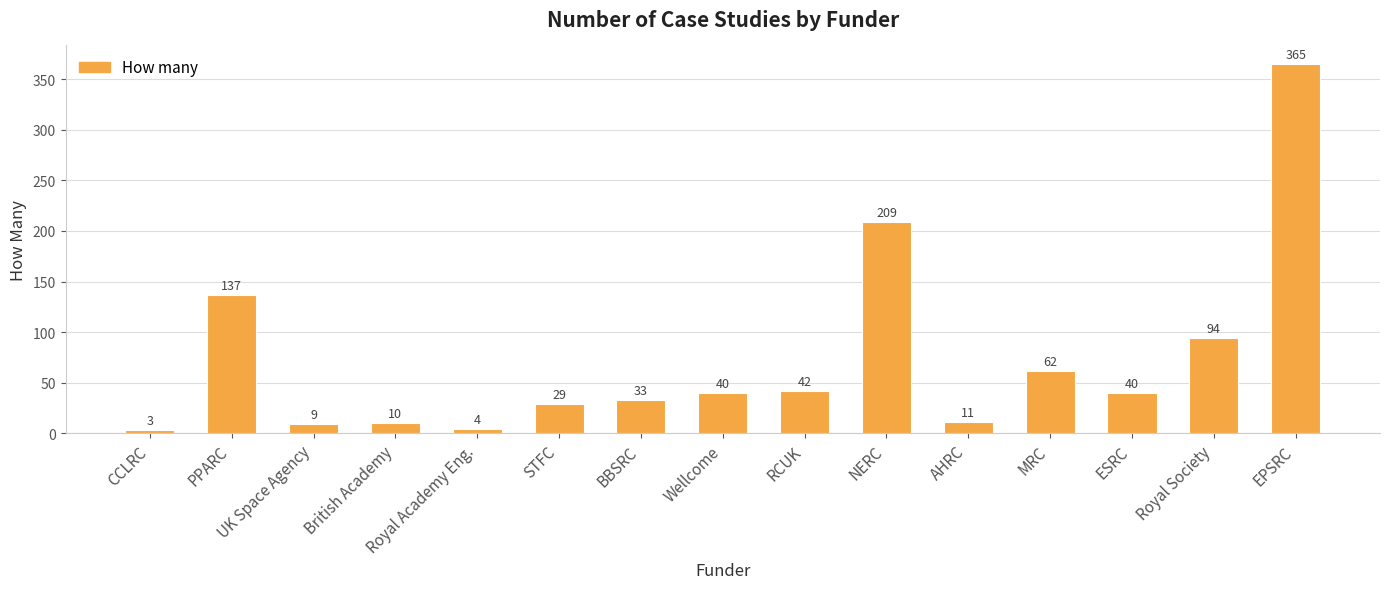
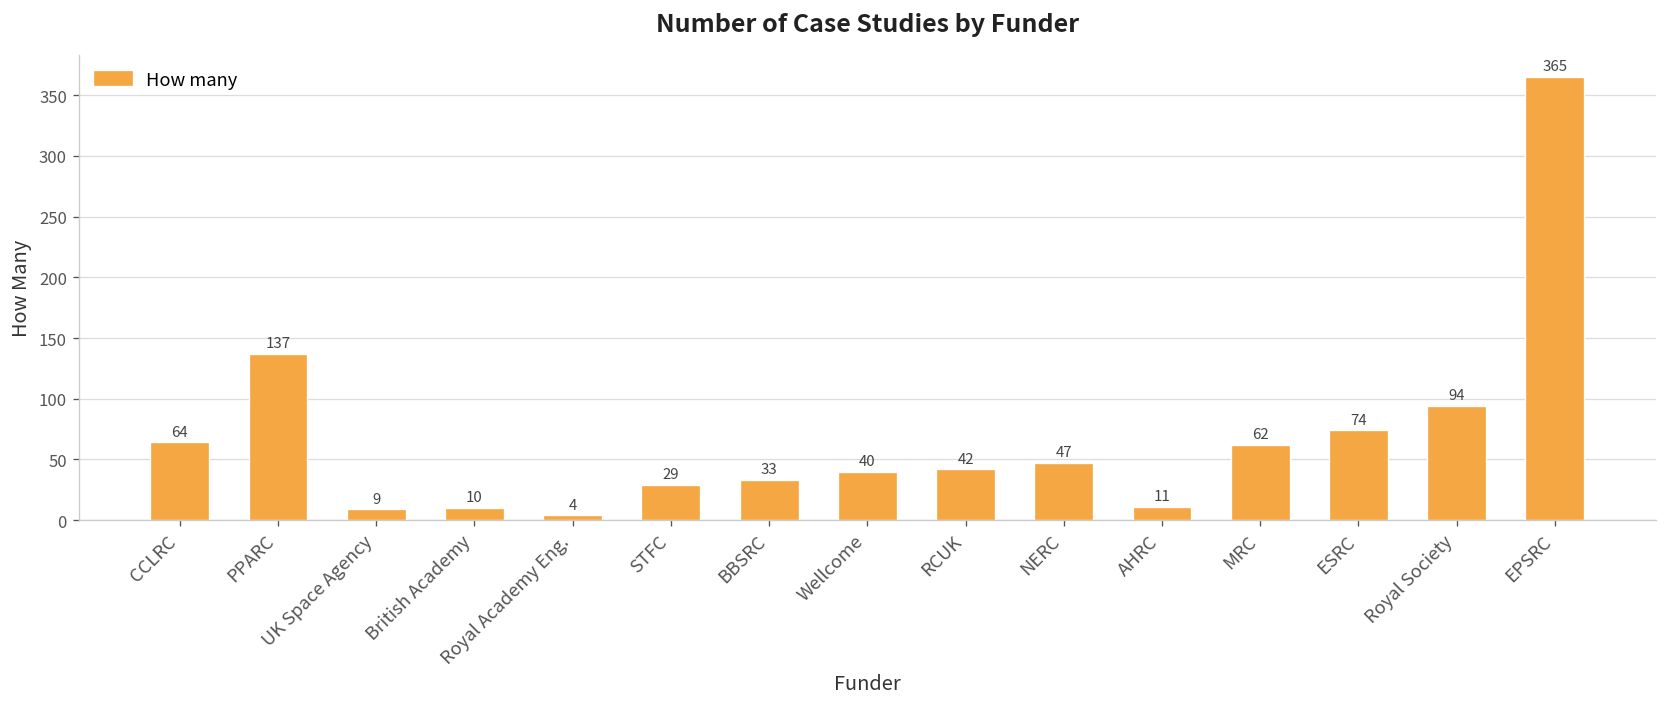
  {
-   "CCLRC": 3,
+   "CCLRC": 64,
    "PPARC": 137,
    "UK Space Agency": 9,
    "British Academy": 10,
    "Royal Academy Eng.": 4,
    "STFC": 29,
    "BBSRC": 33,
    "Wellcome": 40,
    "RCUK": 42,
-   "NERC": 209,
+   "NERC": 47,
    "AHRC": 11,
    "MRC": 62,
-   "ESRC": 40,
+   "ESRC": 74,
    "Royal Society": 94,
    "EPSRC": 365
  }
